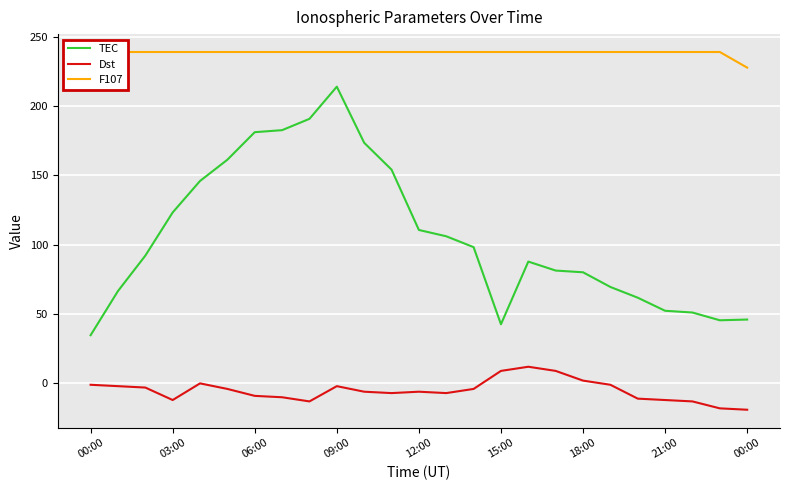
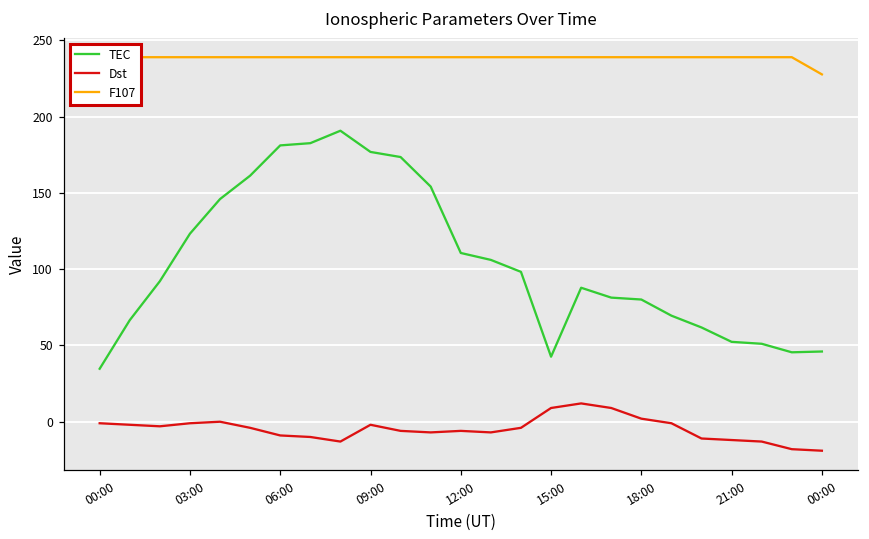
  {
    "TEC": {
      "03:00": 123,
      "06:00": 181,
-     "09:00": 214,
+     "09:00": 177,
      "12:00": 111,
      "15:00": 43,
      "18:00": 80,
      "21:00": 52
    },
    "Dst": {
-     "03:00": -12,
+     "03:00": -1,
      "06:00": -9,
      "09:00": -2,
      "12:00": -6,
      "15:00": 9,
      "18:00": 2,
      "21:00": -12
    },
    "F107": {
      "03:00": 239,
      "06:00": 239,
      "09:00": 239,
      "12:00": 239,
      "15:00": 239,
      "18:00": 239,
      "21:00": 239
    }
  }
